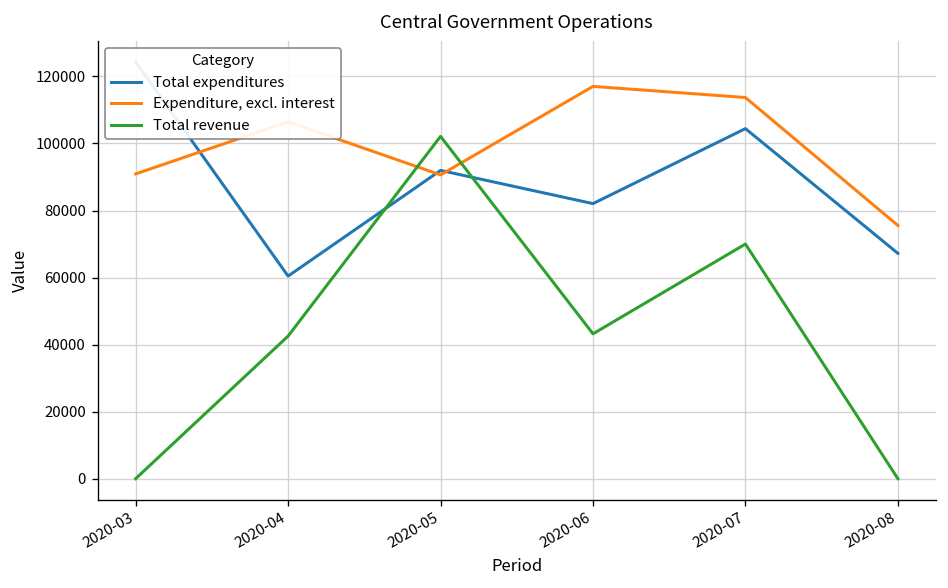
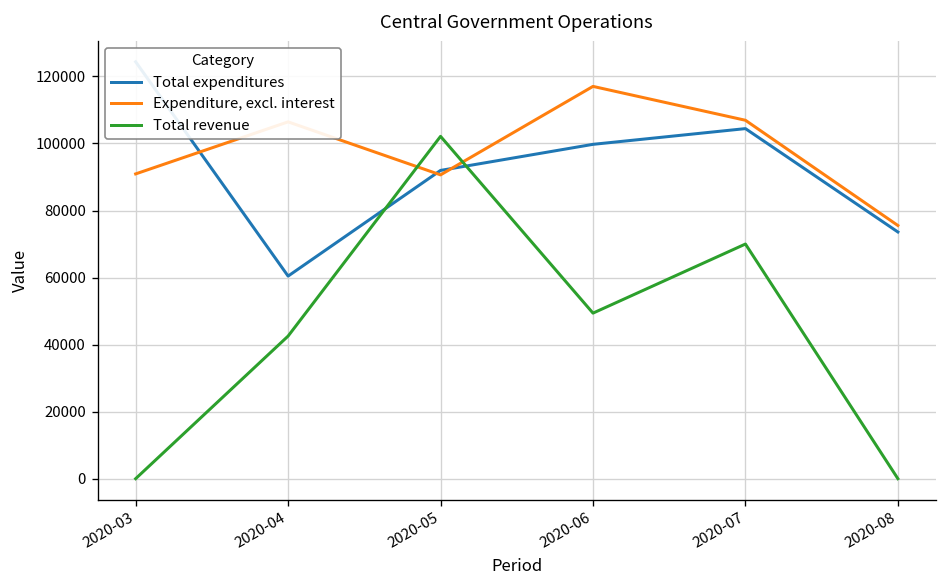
  {
    "Total expenditures": {
      "2020-04": 60000,
      "2020-05": 92000,
-     "2020-06": 82000,
+     "2020-06": 100000,
      "2020-07": 104000,
-     "2020-08": 67000
+     "2020-08": 74000
    },
    "Expenditure, excl. interest": {
      "2020-03": 91000,
      "2020-05": 91000,
      "2020-06": 117000,
-     "2020-07": 114000,
+     "2020-07": 107000,
      "2020-08": 76000
    },
    "Total revenue": {
      "2020-03": 0,
      "2020-04": 43000,
      "2020-05": 102000,
-     "2020-06": 43000,
+     "2020-06": 49000,
      "2020-07": 70000,
      "2020-08": 0
    }
  }
